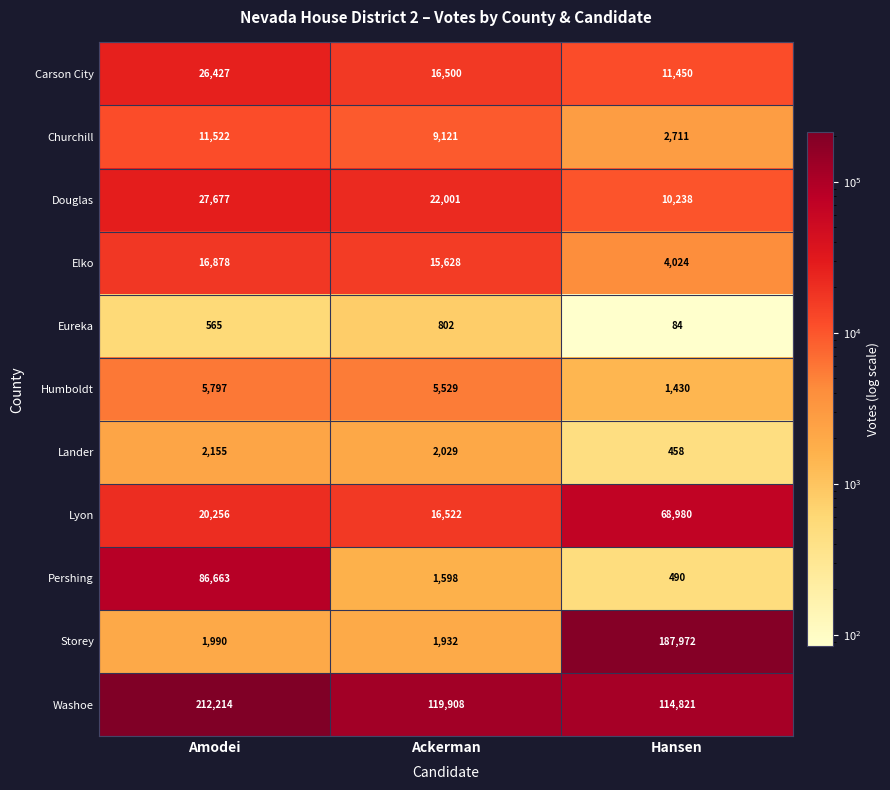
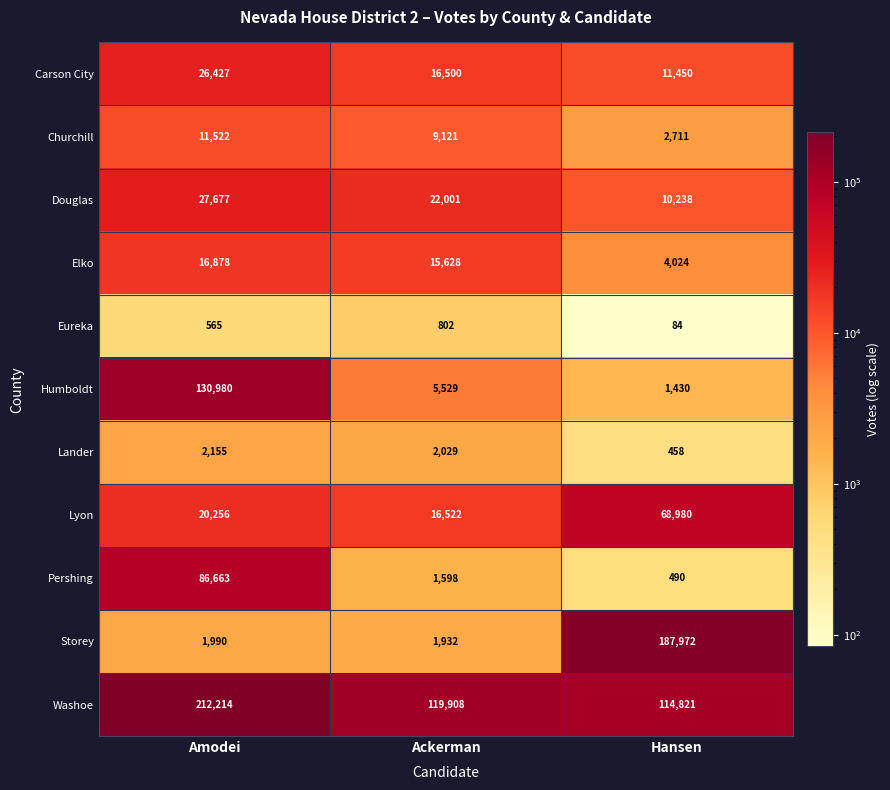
  {
    "Carson City": {
      "Amodei": "26,427",
      "Ackerman": "16,500",
      "Hansen": "11,450"
    },
    "Churchill": {
      "Amodei": "11,522",
      "Ackerman": "9,121",
      "Hansen": "2,711"
    },
    "Douglas": {
      "Amodei": "27,677",
      "Ackerman": "22,001",
      "Hansen": "10,238"
    },
    "Elko": {
      "Amodei": "16,878",
      "Ackerman": "15,628",
      "Hansen": "4,024"
    },
    "Eureka": {
      "Amodei": "565",
      "Ackerman": "802",
      "Hansen": "84"
    },
    "Humboldt": {
-     "Amodei": "5,797",
+     "Amodei": "130,980",
      "Ackerman": "5,529",
      "Hansen": "1,430"
    },
    "Lander": {
      "Amodei": "2,155",
      "Ackerman": "2,029",
      "Hansen": "458"
    },
    "Lyon": {
      "Amodei": "20,256",
      "Ackerman": "16,522",
      "Hansen": "68,980"
    },
    "Pershing": {
      "Amodei": "86,663",
      "Ackerman": "1,598",
      "Hansen": "490"
    },
    "Storey": {
      "Amodei": "1,990",
      "Ackerman": "1,932",
      "Hansen": "187,972"
    },
    "Washoe": {
      "Amodei": "212,214",
      "Ackerman": "119,908",
      "Hansen": "114,821"
    }
  }
